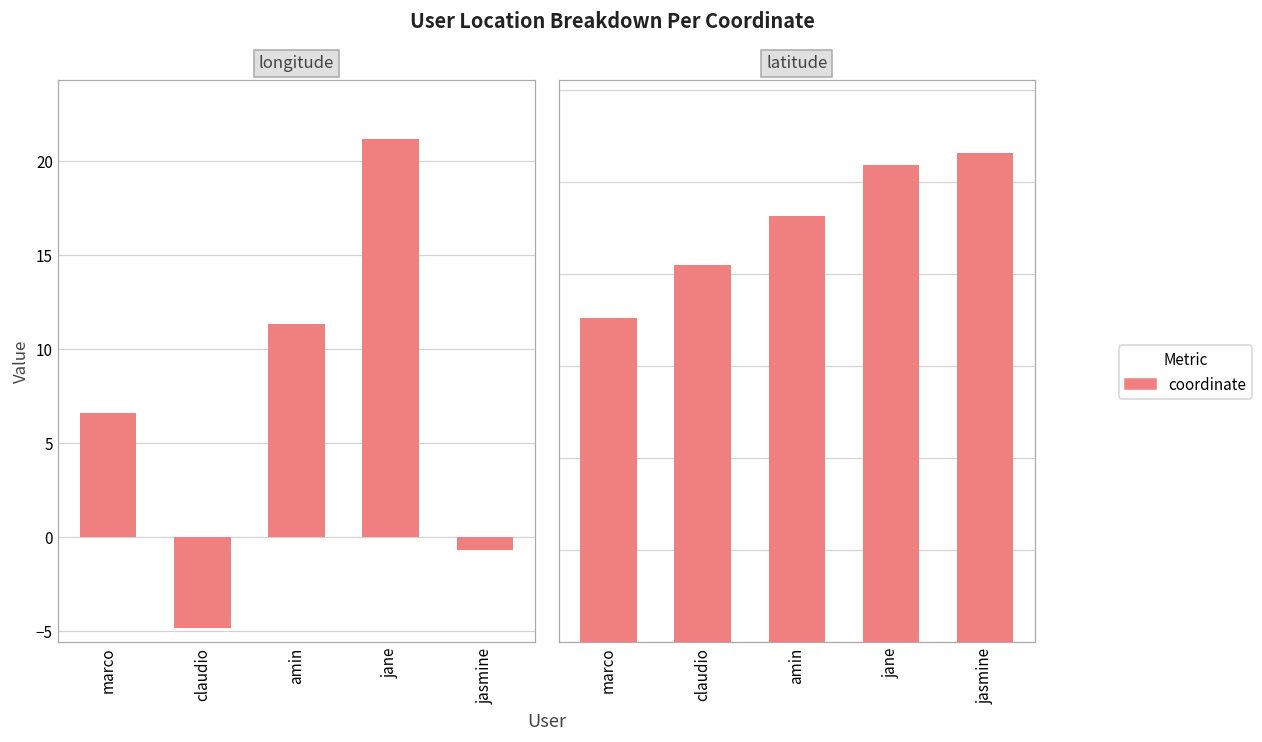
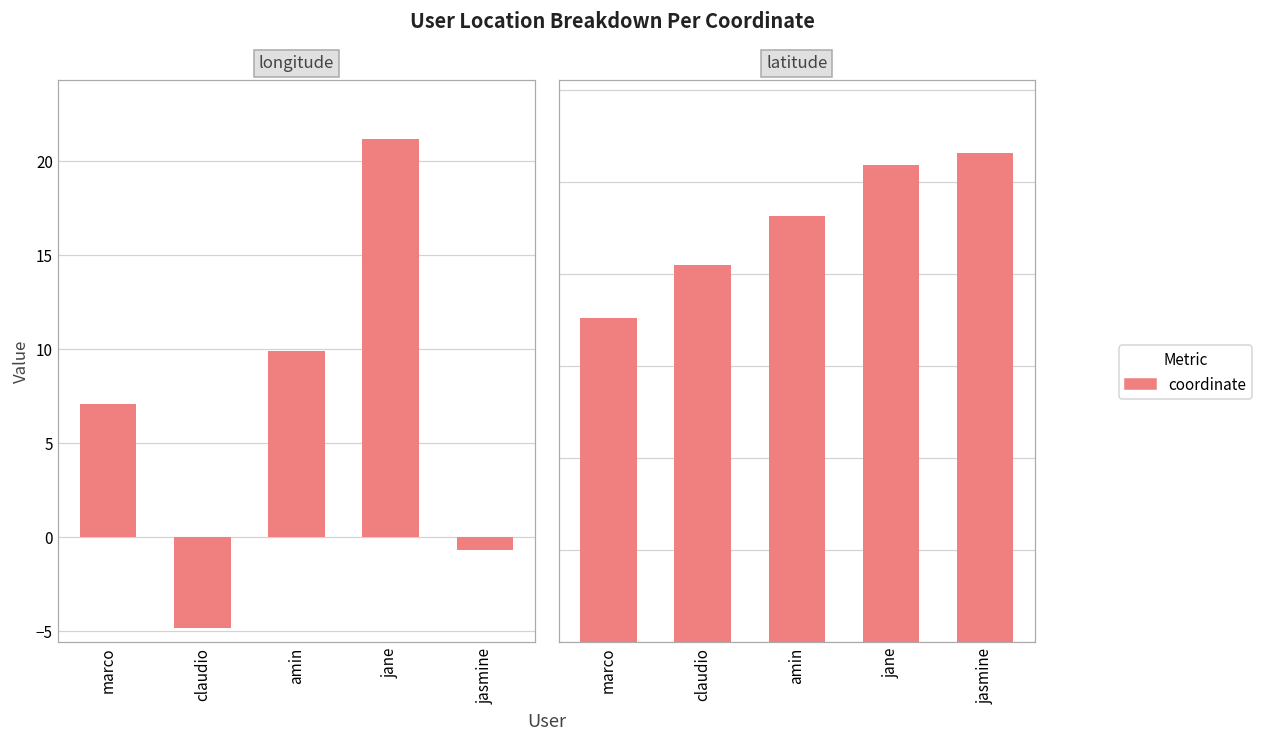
  {
    "longitude": {
-     "marco": 6.6,
+     "marco": 7.1,
      "claudio": -4.9,
-     "amin": 11.3,
+     "amin": 9.9,
      "jane": 21.2,
      "jasmine": -0.7
    }
  }
